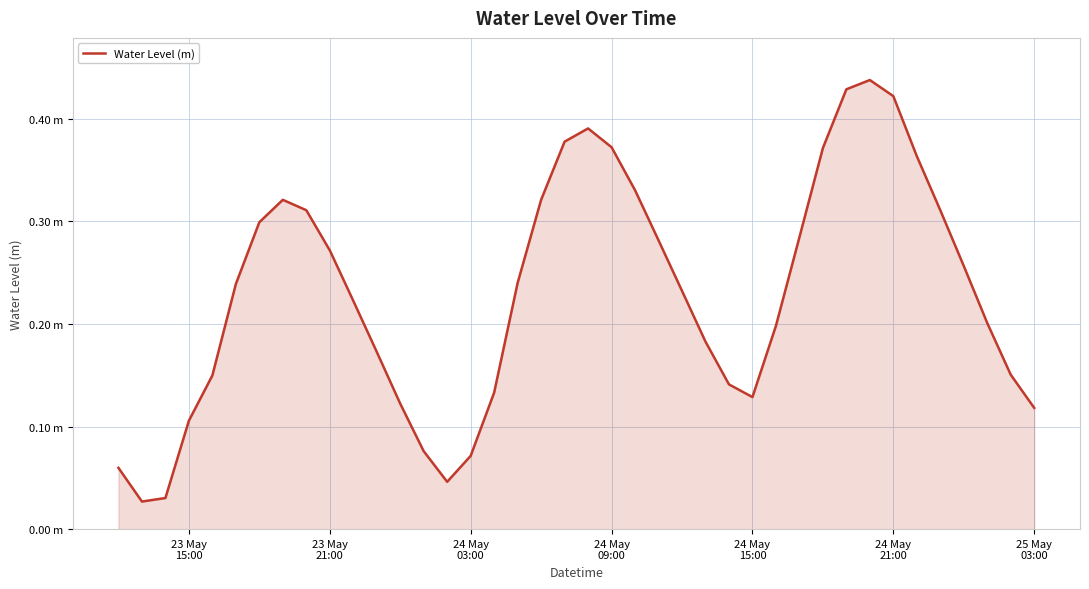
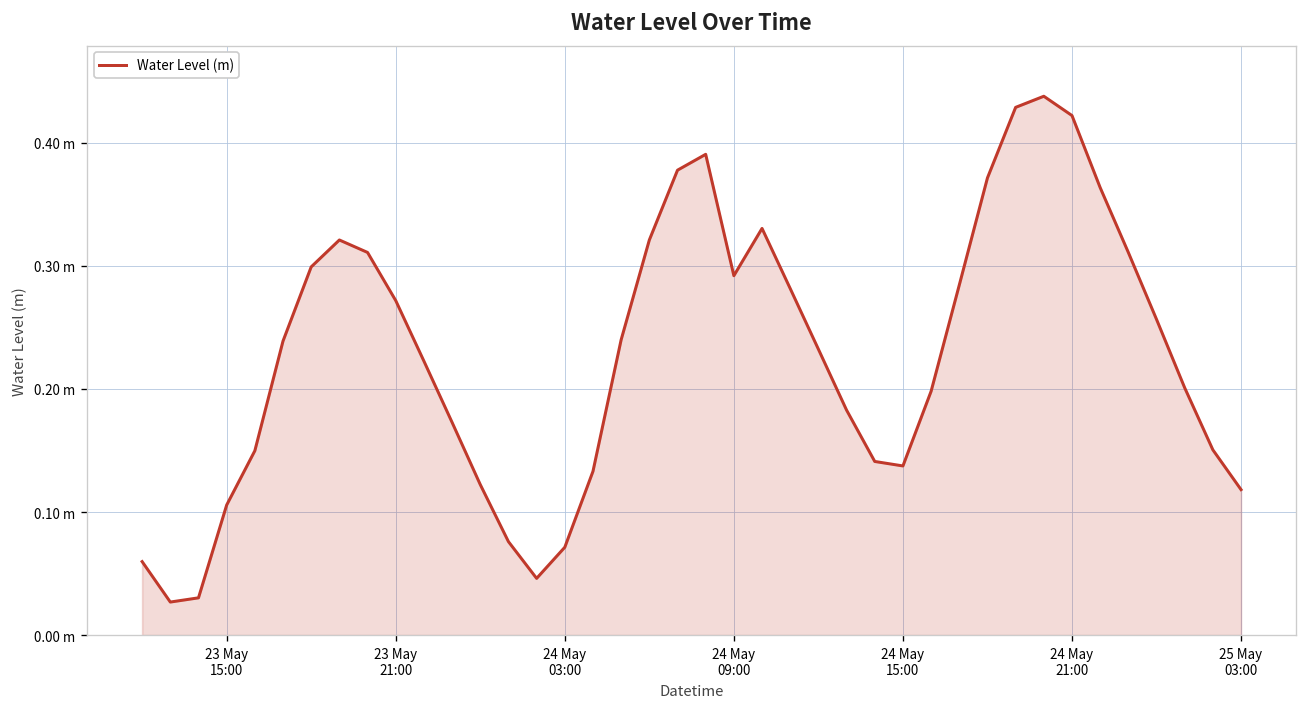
  {
    "23 May 15:00": "0.106 m",
    "23 May 21:00": "0.272 m",
    "24 May 03:00": "0.071 m",
-   "24 May 09:00": "0.372 m",
-   "24 May 15:00": "0.129 m",
+   "24 May 09:00": "0.292 m",
+   "24 May 15:00": "0.137 m",
    "24 May 21:00": "0.422 m",
    "25 May 03:00": "0.118 m"
  }
